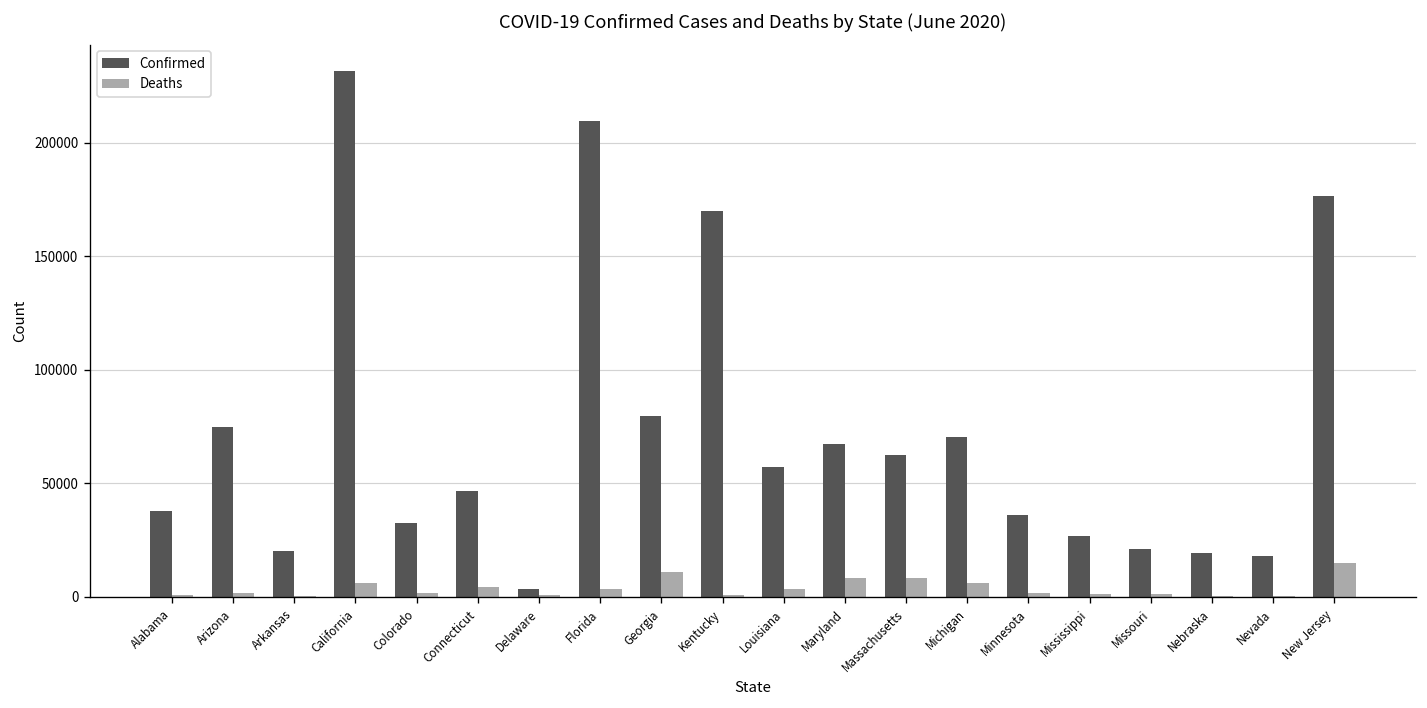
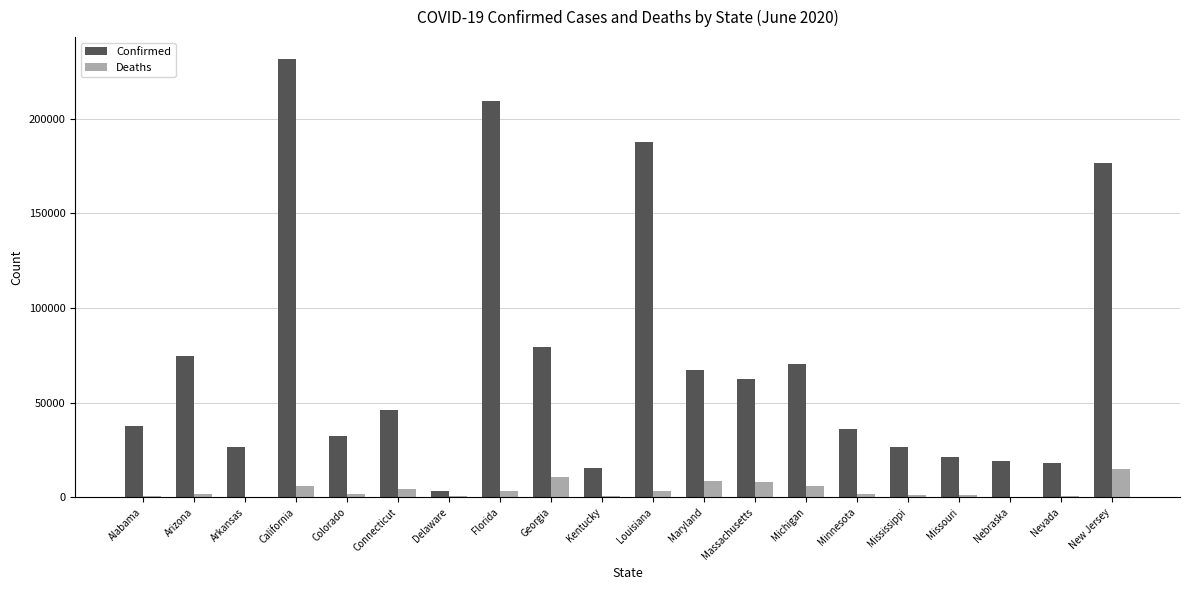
  {
    "Confirmed": {
      "Alabama": 38000,
      "Arizona": 75000,
-     "Arkansas": 20000,
+     "Arkansas": 26000,
      "California": 232000,
      "Colorado": 33000,
      "Connecticut": 46000,
      "Delaware": 3000,
      "Florida": 209000,
      "Georgia": 79000,
-     "Kentucky": 170000,
-     "Louisiana": 57000,
+     "Kentucky": 15000,
+     "Louisiana": 188000,
      "Maryland": 67000,
      "Massachusetts": 62000,
      "Michigan": 70000,
      "Minnesota": 36000,
      "Mississippi": 27000,
      "Missouri": 21000,
      "Nebraska": 19000,
      "Nevada": 18000,
      "New Jersey": 176000
    },
    "Deaths": {
      "Arizona": 2000,
      "California": 6000,
      "Colorado": 2000,
      "Connecticut": 4000,
      "Florida": 3000,
      "Georgia": 11000,
      "Louisiana": 3000,
      "Maryland": 8000,
      "Massachusetts": 8000,
      "Michigan": 6000,
      "Minnesota": 1000,
      "New Jersey": 15000
    }
  }
